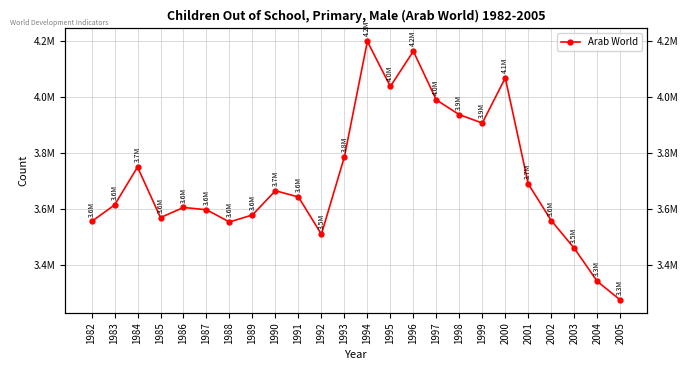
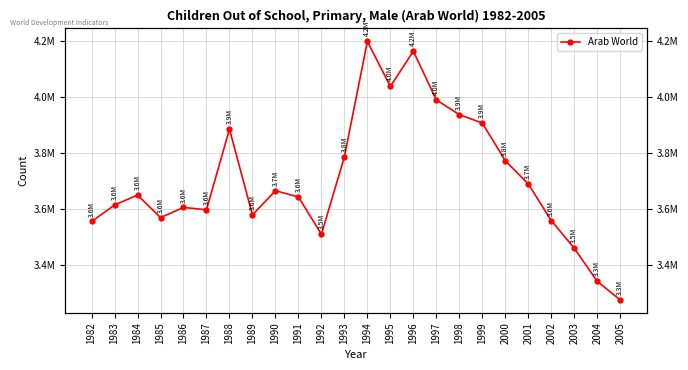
  {
    "1982": "3.6M",
    "1983": "3.6M",
-   "1984": "3.7M",
+   "1984": "3.6M",
    "1985": "3.6M",
    "1986": "3.6M",
    "1987": "3.6M",
-   "1988": "3.6M",
+   "1988": "3.9M",
    "1989": "3.6M",
    "1990": "3.7M",
    "1991": "3.6M",
    "1992": "3.5M",
    "1993": "3.8M",
    "1994": "4.2M",
    "1995": "4.0M",
    "1996": "4.2M",
    "1997": "4.0M",
    "1998": "3.9M",
    "1999": "3.9M",
-   "2000": "4.1M",
+   "2000": "3.8M",
    "2001": "3.7M",
    "2002": "3.6M",
    "2003": "3.5M",
    "2004": "3.3M",
    "2005": "3.3M"
  }
